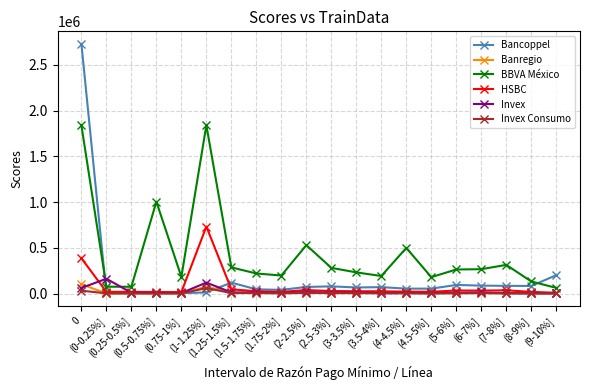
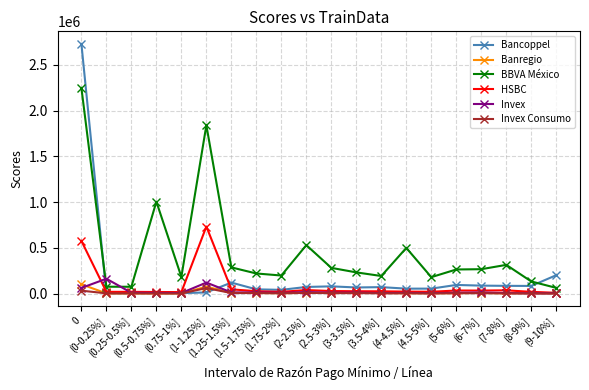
  {
    "Bancoppel": {
      "0": 2700000,
      "(1-1.25%]": 0,
      "(1.25-1.5%]": 100000,
      "(2-2.5%]": 100000,
      "(2.5-3%]": 100000,
      "(3-3.5%]": 100000,
      "(3.5-4%]": 100000,
      "(4-4.5%]": 100000,
      "(4.5-5%]": 100000,
      "(5-6%]": 100000,
      "(6-7%]": 100000,
      "(7-8%]": 100000,
      "(8-9%]": 100000,
      "(9-10%]": 200000
    },
    "Banregio": {
      "0": 100000
    },
    "BBVA México": {
-     "0": 1800000,
+     "0": 2200000,
      "(0-0.25%]": 100000,
      "(0.25-0.5%]": 100000,
      "(0.5-0.75%]": 1000000,
      "(0.75-1%]": 200000,
      "(1-1.25%]": 1800000,
      "(1.25-1.5%]": 300000,
      "(1.5-1.75%]": 200000,
      "(1.75-2%]": 200000,
      "(2-2.5%]": 500000,
      "(2.5-3%]": 300000,
      "(3-3.5%]": 200000,
      "(3.5-4%]": 200000,
      "(4-4.5%]": 500000,
      "(4.5-5%]": 200000,
      "(5-6%]": 300000,
      "(6-7%]": 300000,
      "(7-8%]": 300000,
      "(8-9%]": 100000,
      "(9-10%]": 100000
    },
    "HSBC": {
-     "0": 400000,
+     "0": 600000,
      "(1-1.25%]": 700000,
      "(1.25-1.5%]": 0,
      "(7-8%]": 0
    },
    "Invex": {
      "0": 100000,
      "(0-0.25%]": 200000,
      "(1-1.25%]": 100000
    },
    "Invex Consumo": {
      "0": 0
    }
  }
